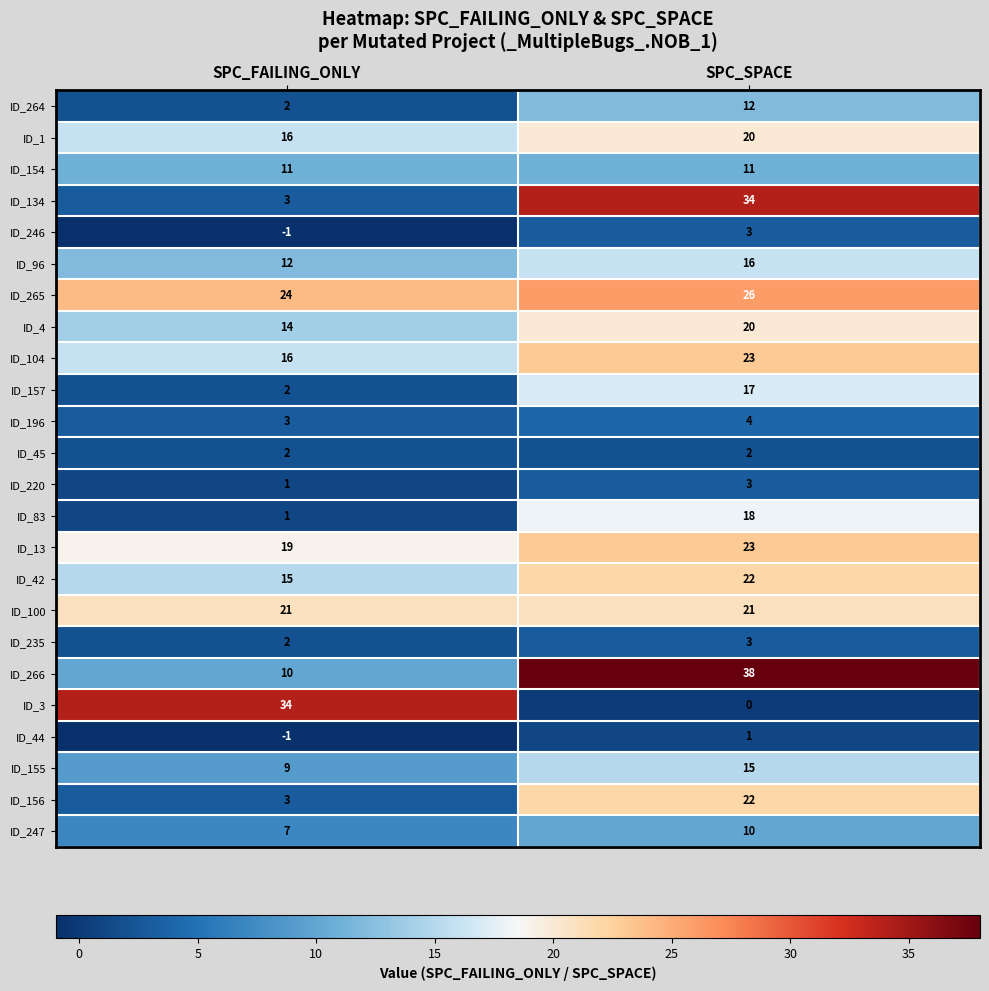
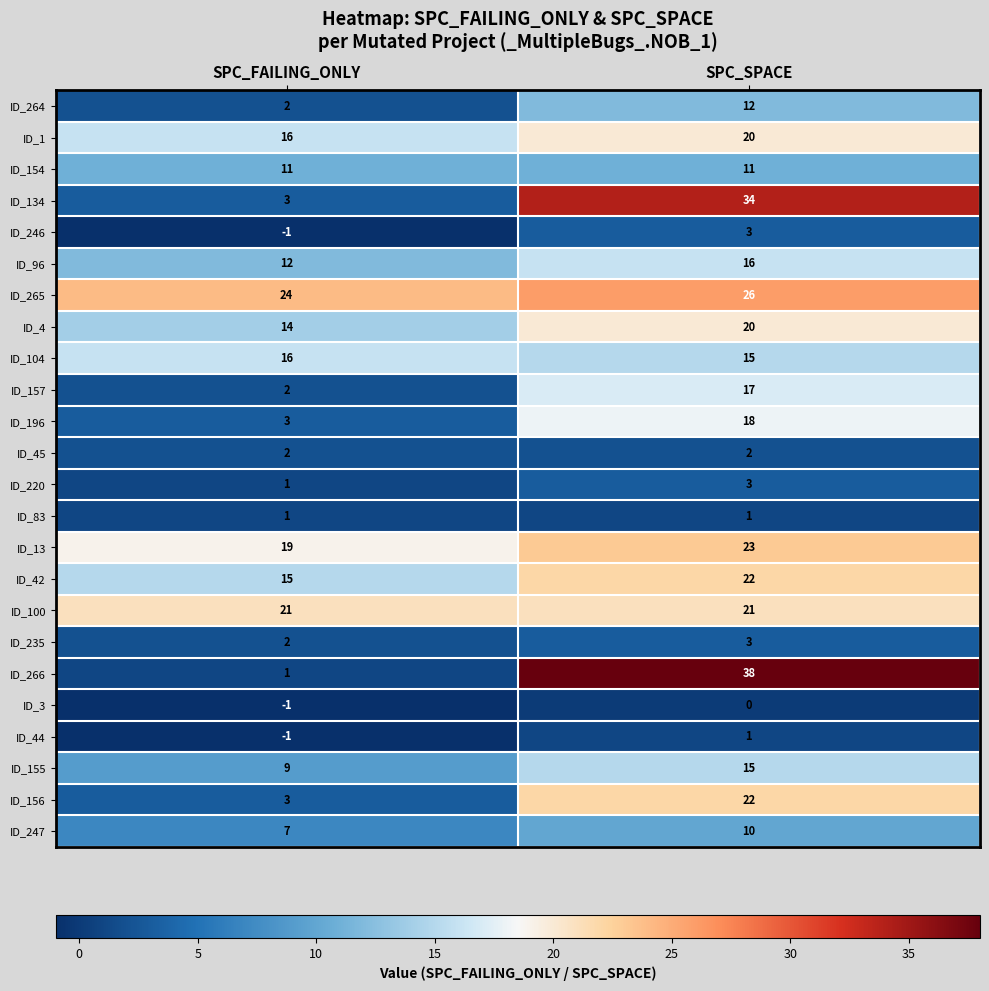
  {
    "ID_264": {
      "SPC_FAILING_ONLY": 2,
      "SPC_SPACE": 12
    },
    "ID_1": {
      "SPC_FAILING_ONLY": 16,
      "SPC_SPACE": 20
    },
    "ID_154": {
      "SPC_FAILING_ONLY": 11,
      "SPC_SPACE": 11
    },
    "ID_134": {
      "SPC_FAILING_ONLY": 3,
      "SPC_SPACE": 34
    },
    "ID_246": {
      "SPC_FAILING_ONLY": -1,
      "SPC_SPACE": 3
    },
    "ID_96": {
      "SPC_FAILING_ONLY": 12,
      "SPC_SPACE": 16
    },
    "ID_265": {
      "SPC_FAILING_ONLY": 24,
      "SPC_SPACE": 26
    },
    "ID_4": {
      "SPC_FAILING_ONLY": 14,
      "SPC_SPACE": 20
    },
    "ID_104": {
      "SPC_FAILING_ONLY": 16,
-     "SPC_SPACE": 23
+     "SPC_SPACE": 15
    },
    "ID_157": {
      "SPC_FAILING_ONLY": 2,
      "SPC_SPACE": 17
    },
    "ID_196": {
      "SPC_FAILING_ONLY": 3,
-     "SPC_SPACE": 4
+     "SPC_SPACE": 18
    },
    "ID_45": {
      "SPC_FAILING_ONLY": 2,
      "SPC_SPACE": 2
    },
    "ID_220": {
      "SPC_FAILING_ONLY": 1,
      "SPC_SPACE": 3
    },
    "ID_83": {
      "SPC_FAILING_ONLY": 1,
-     "SPC_SPACE": 18
+     "SPC_SPACE": 1
    },
    "ID_13": {
      "SPC_FAILING_ONLY": 19,
      "SPC_SPACE": 23
    },
    "ID_42": {
      "SPC_FAILING_ONLY": 15,
      "SPC_SPACE": 22
    },
    "ID_100": {
      "SPC_FAILING_ONLY": 21,
      "SPC_SPACE": 21
    },
    "ID_235": {
      "SPC_FAILING_ONLY": 2,
      "SPC_SPACE": 3
    },
    "ID_266": {
-     "SPC_FAILING_ONLY": 10,
+     "SPC_FAILING_ONLY": 1,
      "SPC_SPACE": 38
    },
    "ID_3": {
-     "SPC_FAILING_ONLY": 34,
+     "SPC_FAILING_ONLY": -1,
      "SPC_SPACE": 0
    },
    "ID_44": {
      "SPC_FAILING_ONLY": -1,
      "SPC_SPACE": 1
    },
    "ID_155": {
      "SPC_FAILING_ONLY": 9,
      "SPC_SPACE": 15
    },
    "ID_156": {
      "SPC_FAILING_ONLY": 3,
      "SPC_SPACE": 22
    },
    "ID_247": {
      "SPC_FAILING_ONLY": 7,
      "SPC_SPACE": 10
    }
  }
